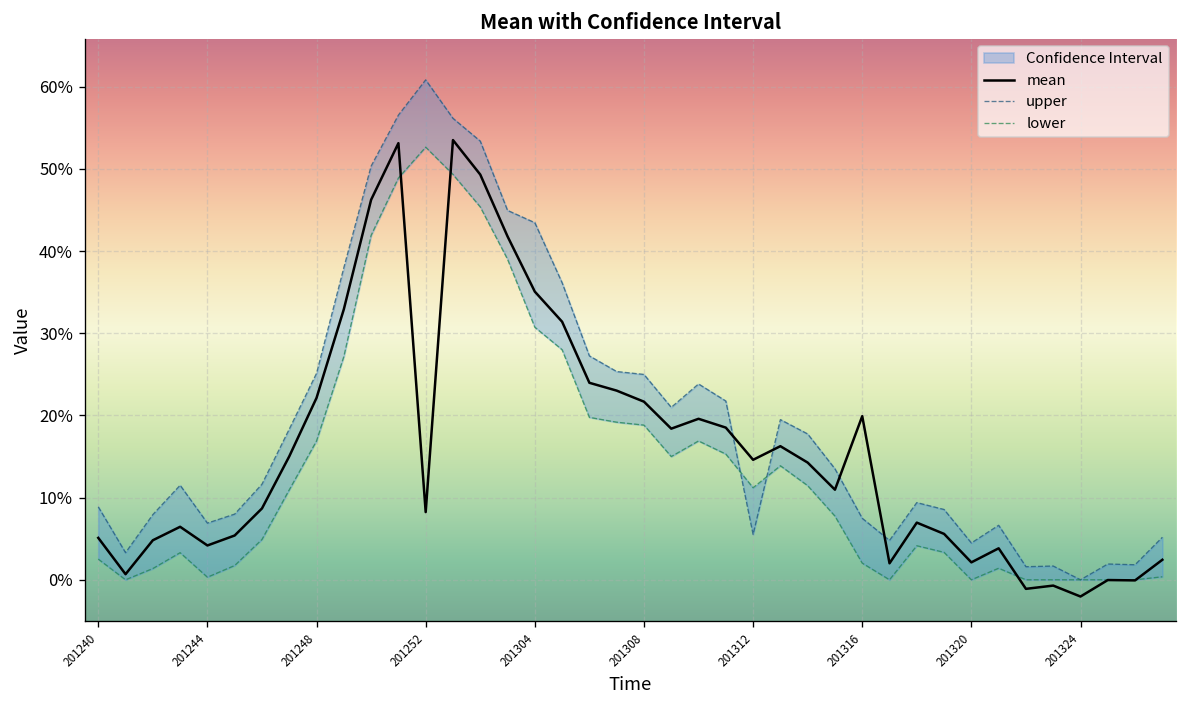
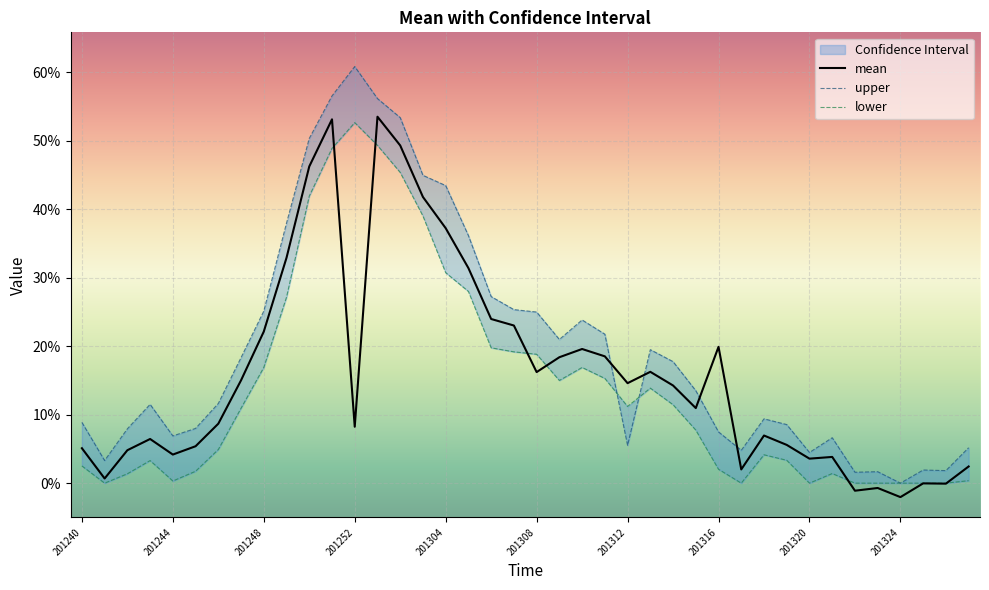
  {
    "mean": {
      "201240": "5%",
      "201244": "4%",
      "201248": "22%",
      "201252": "8%",
-     "201304": "35%",
-     "201308": "22%",
+     "201304": "37%",
+     "201308": "16%",
      "201312": "15%",
      "201316": "20%",
-     "201320": "2%",
+     "201320": "4%",
      "201324": "-2%"
    },
    "upper": {
      "201312": "6%"
    },
    "lower": {
      "201240": "3%",
      "201244": "0%",
      "201248": "17%",
      "201252": "53%",
      "201304": "31%",
      "201308": "19%",
      "201316": "2%",
      "201320": "0%"
    }
  }
